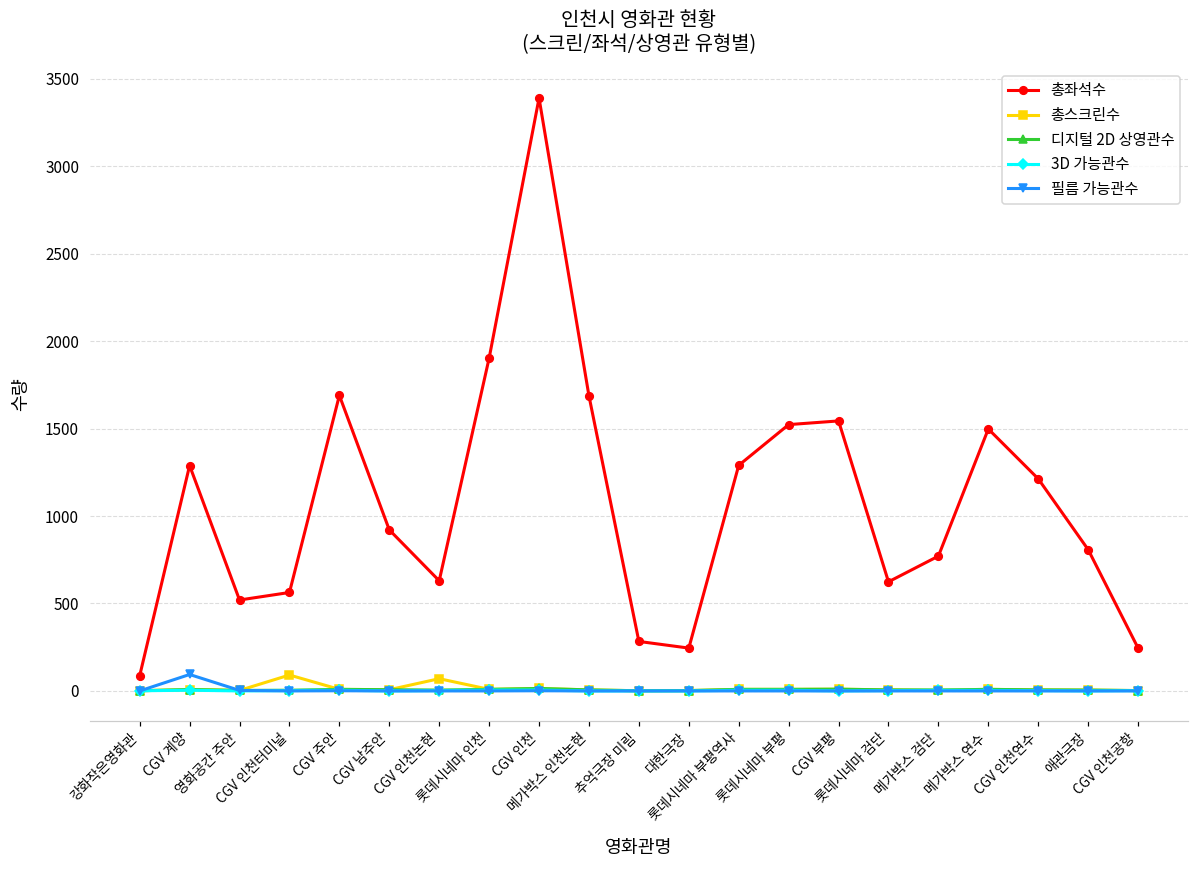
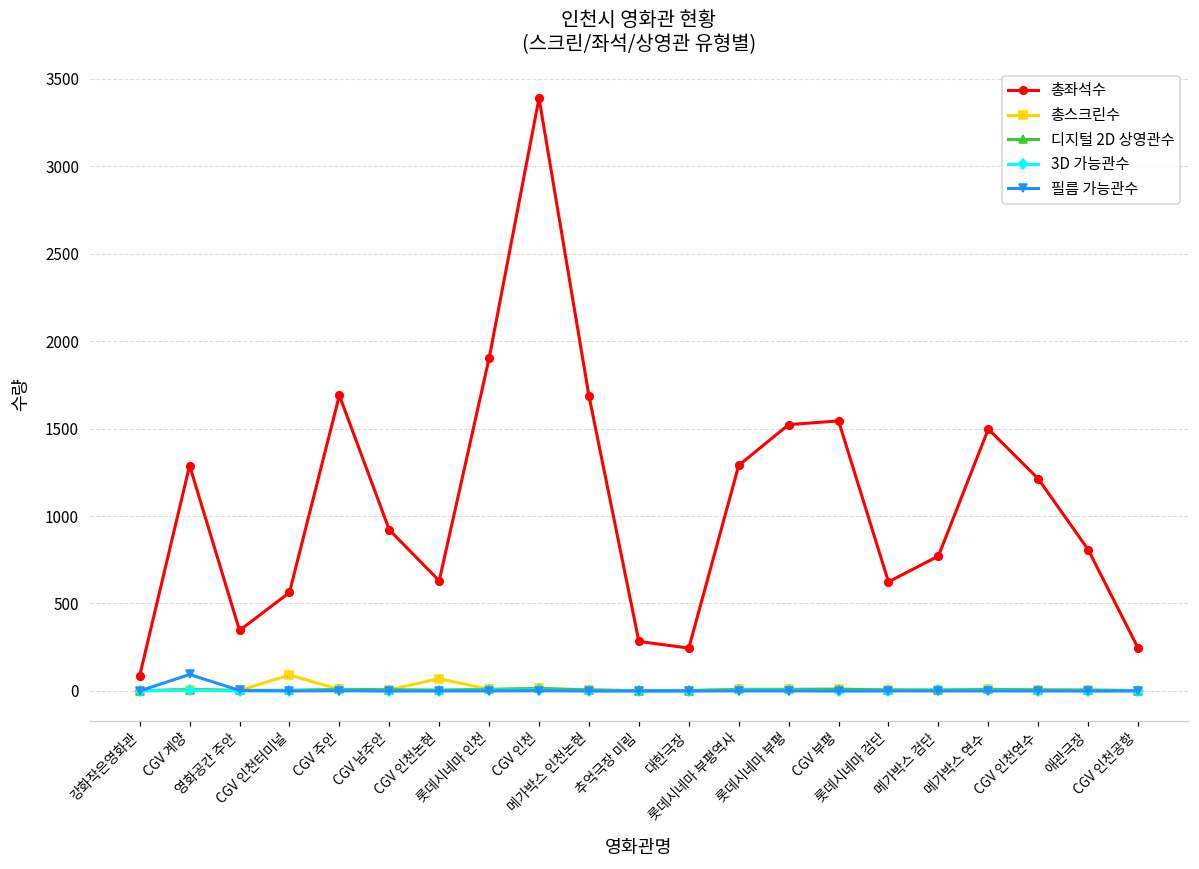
  {
    "총좌석수": {
      "강화작은영화관": 90,
      "CGV 계양": 1290,
-     "영화공간 주안": 520,
+     "영화공간 주안": 350,
      "CGV 인천터미널": 560,
      "CGV 주안": 1690,
      "CGV 남주안": 920,
      "CGV 인천논현": 630,
      "롯데시네마 인천": 1900,
      "CGV 인천": 3390,
      "메가박스 인천논현": 1690,
      "추억극장 미림": 280,
      "대한극장": 250,
      "롯데시네마 부평역사": 1290,
      "롯데시네마 부평": 1520,
      "CGV 부평": 1540,
      "롯데시네마 검단": 620,
      "메가박스 검단": 770,
      "메가박스 연수": 1500,
      "CGV 인천연수": 1210,
      "애관극장": 810,
      "CGV 인천공항": 250
    },
    "총스크린수": {
      "CGV 인천터미널": 90,
      "CGV 인천논현": 70
    },
    "필름 가능관수": {
      "CGV 계양": 90
    }
  }
